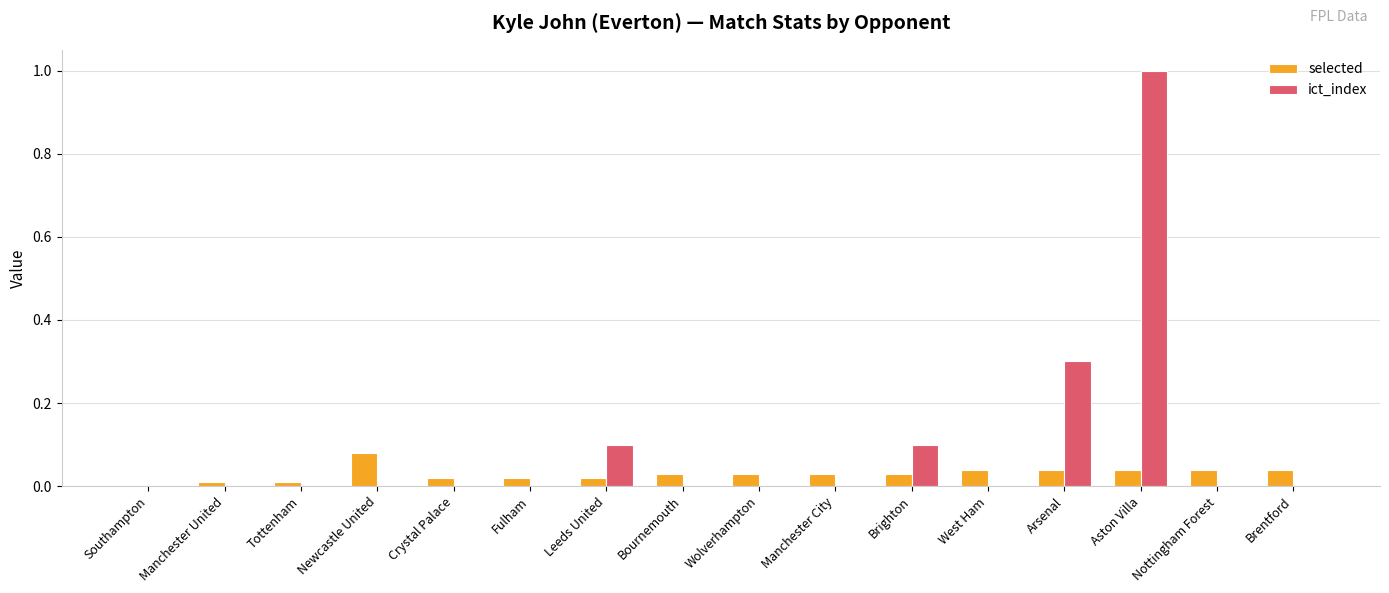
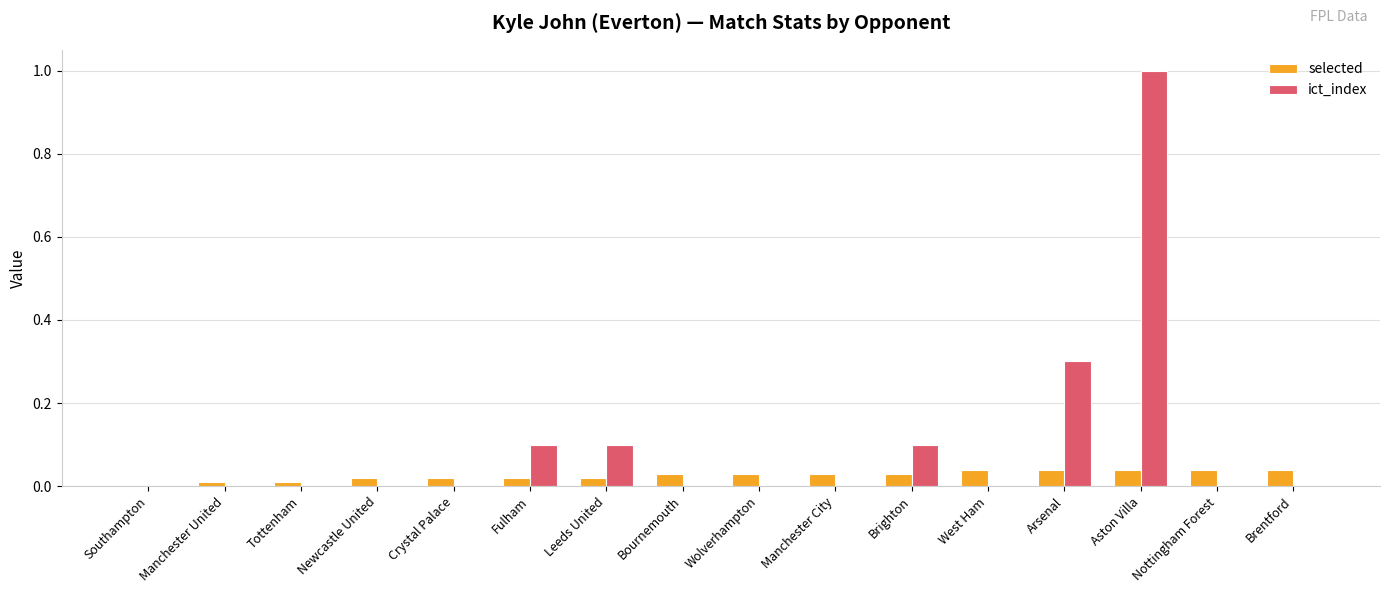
  {
    "selected": {
      "Southampton": 0.00,
      "Manchester United": 0.01,
      "Tottenham": 0.01,
-     "Newcastle United": 0.08,
+     "Newcastle United": 0.02,
      "Crystal Palace": 0.02,
      "Fulham": 0.02,
      "Leeds United": 0.02,
      "Bournemouth": 0.03,
      "Wolverhampton": 0.03,
      "Manchester City": 0.03,
      "Brighton": 0.03,
      "West Ham": 0.04,
      "Arsenal": 0.04,
      "Aston Villa": 0.04,
      "Nottingham Forest": 0.04,
      "Brentford": 0.04
    },
    "ict_index": {
      "Southampton": 0.0,
      "Manchester United": 0.0,
      "Tottenham": 0.0,
      "Newcastle United": 0.0,
      "Crystal Palace": 0.0,
-     "Fulham": 0.0,
+     "Fulham": 0.1,
      "Leeds United": 0.1,
      "Bournemouth": 0.0,
      "Wolverhampton": 0.0,
      "Manchester City": 0.0,
      "Brighton": 0.1,
      "West Ham": 0.0,
      "Arsenal": 0.3,
      "Aston Villa": 1.0,
      "Nottingham Forest": 0.0,
      "Brentford": 0.0
    }
  }
